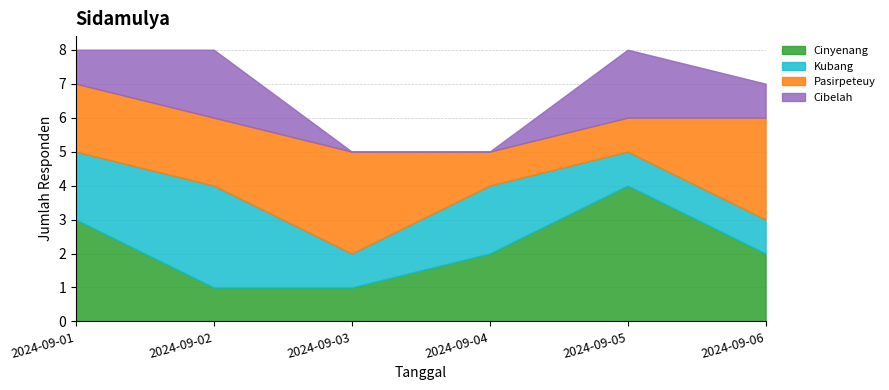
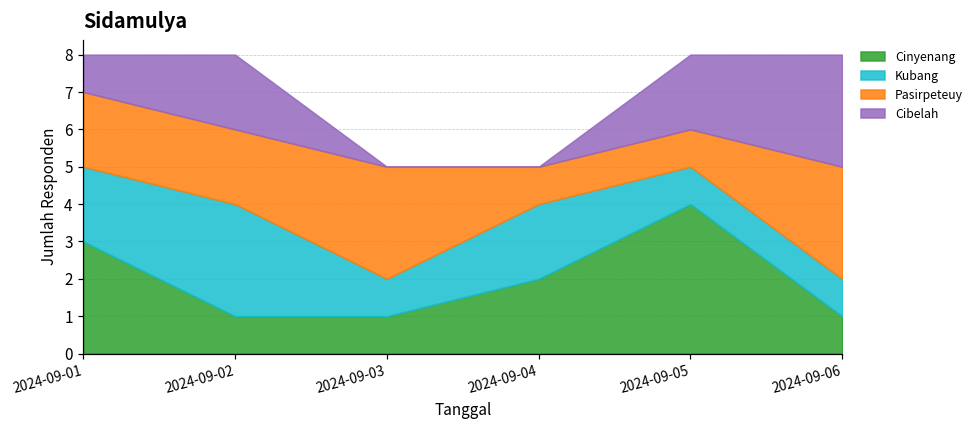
  {
    "Cinyenang": {
      "2024-09-01": 3,
      "2024-09-02": 1,
      "2024-09-03": 1,
      "2024-09-04": 2,
      "2024-09-05": 4,
-     "2024-09-06": 2
+     "2024-09-06": 1
    },
    "Kubang": {
      "2024-09-01": 2,
      "2024-09-02": 3,
      "2024-09-03": 1,
      "2024-09-04": 2,
      "2024-09-05": 1,
      "2024-09-06": 1
    },
    "Pasirpeteuy": {
      "2024-09-01": 2,
      "2024-09-02": 2,
      "2024-09-05": 1,
      "2024-09-06": 3
    },
    "Cibelah": {
      "2024-09-01": 1,
      "2024-09-02": 2,
      "2024-09-05": 2,
-     "2024-09-06": 1
+     "2024-09-06": 3
    }
  }
